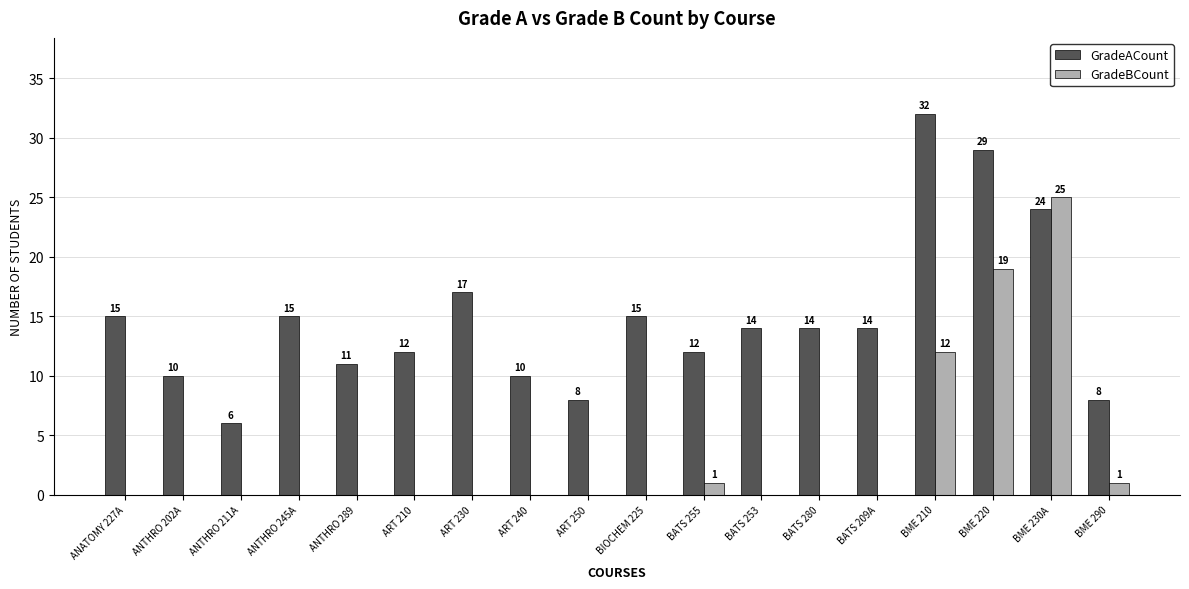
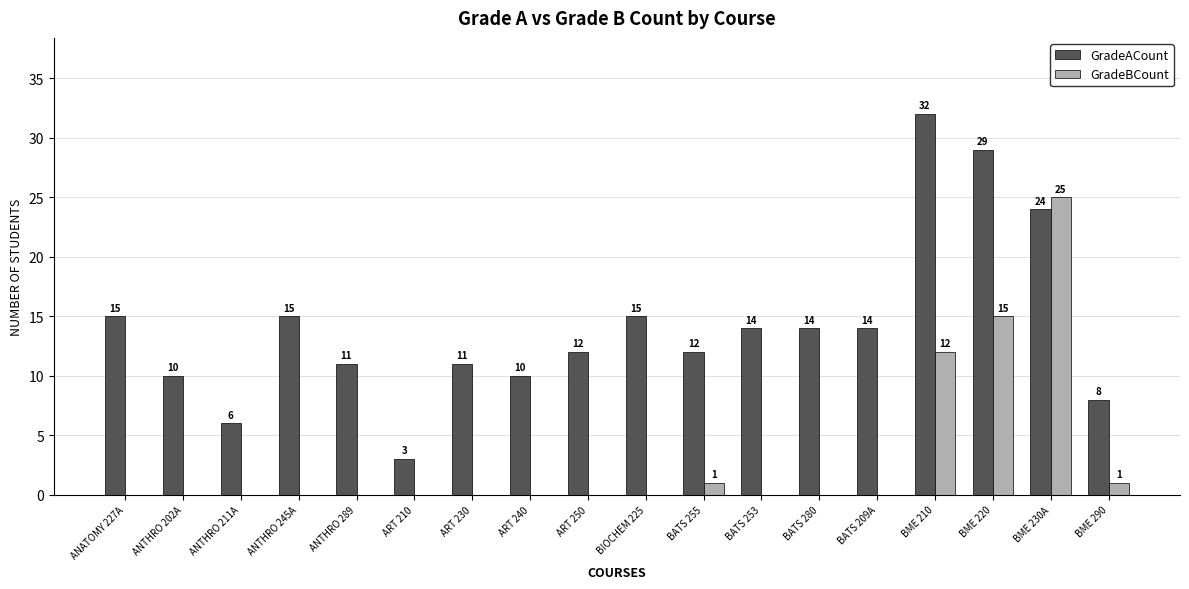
  {
    "GradeACount": {
      "ANATOMY 227A": 15,
      "ANTHRO 202A": 10,
      "ANTHRO 211A": 6,
      "ANTHRO 245A": 15,
      "ANTHRO 289": 11,
-     "ART 210": 12,
-     "ART 230": 17,
+     "ART 210": 3,
+     "ART 230": 11,
      "ART 240": 10,
-     "ART 250": 8,
+     "ART 250": 12,
      "BIOCHEM 225": 15,
      "BATS 255": 12,
      "BATS 253": 14,
      "BATS 280": 14,
      "BATS 209A": 14,
      "BME 210": 32,
      "BME 220": 29,
      "BME 230A": 24,
      "BME 290": 8
    },
    "GradeBCount": {
      "BATS 255": 1,
      "BME 210": 12,
-     "BME 220": 19,
+     "BME 220": 15,
      "BME 230A": 25,
      "BME 290": 1
    }
  }
